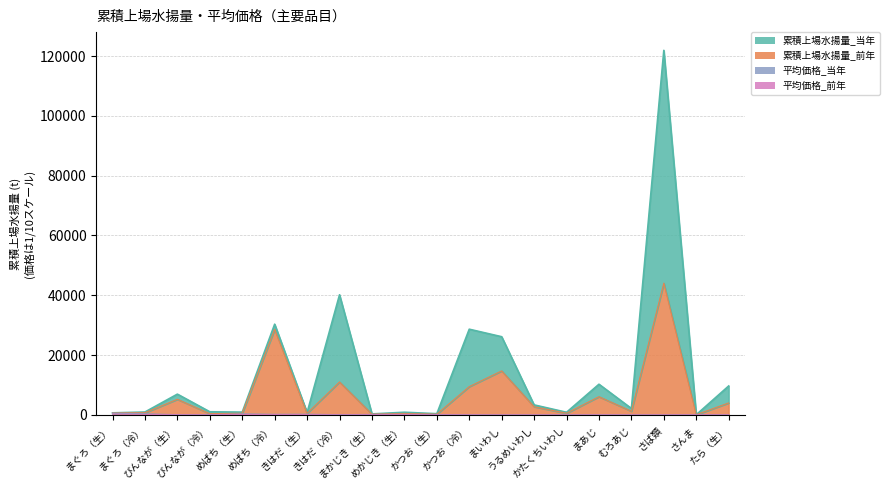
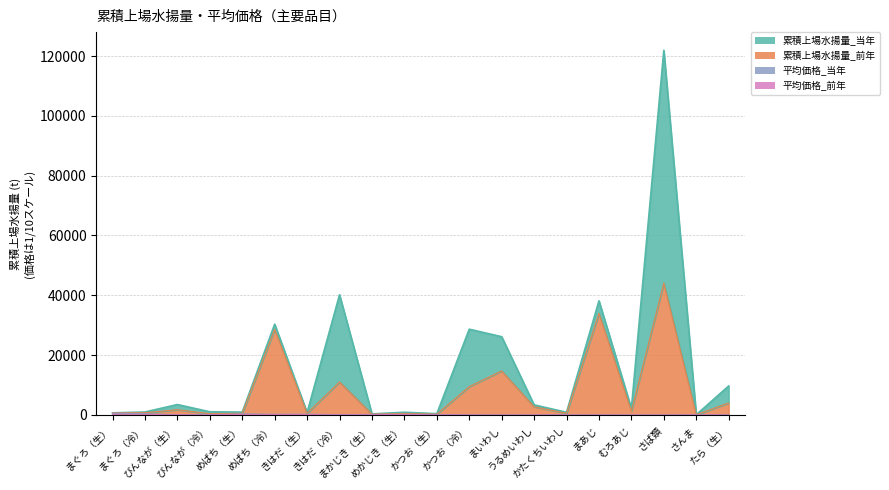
  {
    "累積上場水揚量_前年": {
-     "びんなが（生）": 5000,
+     "びんなが（生）": 2000,
      "めばち（冷）": 28000,
      "きはだ（冷）": 11000,
      "かつお（冷）": 9000,
      "まいわし": 15000,
-     "まあじ": 6000,
+     "まあじ": 34000,
      "むろあじ": 1000,
      "さば類": 44000,
      "たら（生）": 4000
    },
    "累積上場水揚量_当年": {
      "びんなが（生）": 2000,
      "めばち（冷）": 2000,
      "きはだ（冷）": 29000,
      "かつお（冷）": 19000,
      "まいわし": 11000,
      "まあじ": 4000,
      "むろあじ": 1000,
      "さば類": 78000,
      "たら（生）": 6000
    }
  }
